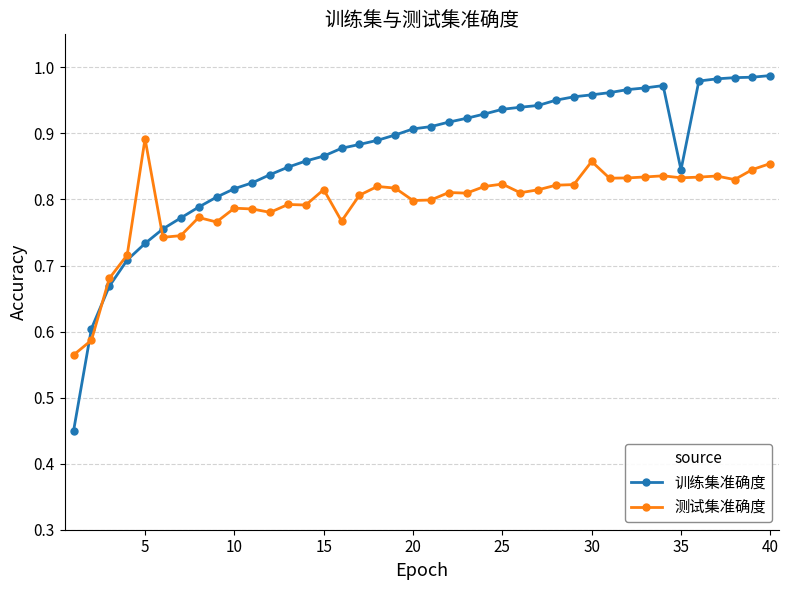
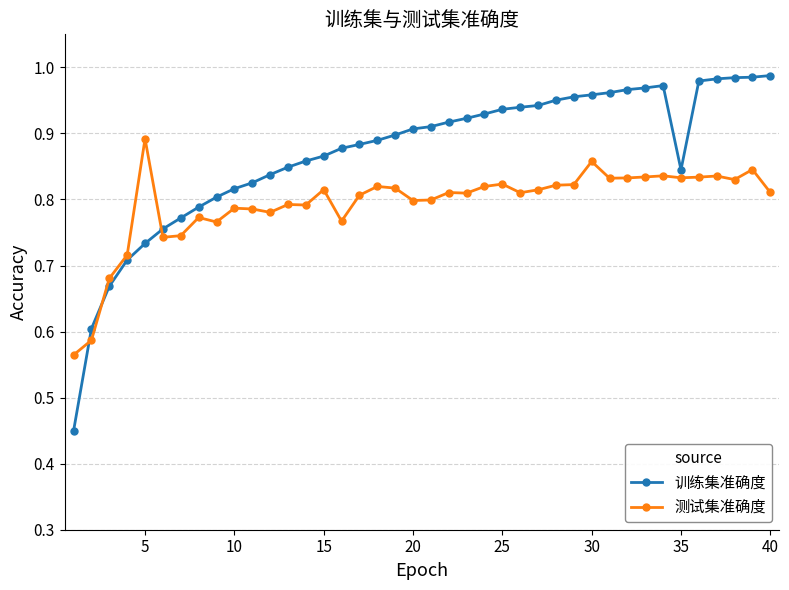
  {
    "训练集准确度": {
      "5": 0.73,
      "10": 0.82,
      "15": 0.87,
      "20": 0.91,
      "25": 0.94,
      "30": 0.96,
      "35": 0.84,
      "40": 0.99
    },
    "测试集准确度": {
      "5": 0.89,
      "10": 0.79,
      "15": 0.81,
      "20": 0.80,
      "25": 0.82,
      "30": 0.86,
      "35": 0.83,
-     "40": 0.85
+     "40": 0.81
    }
  }
